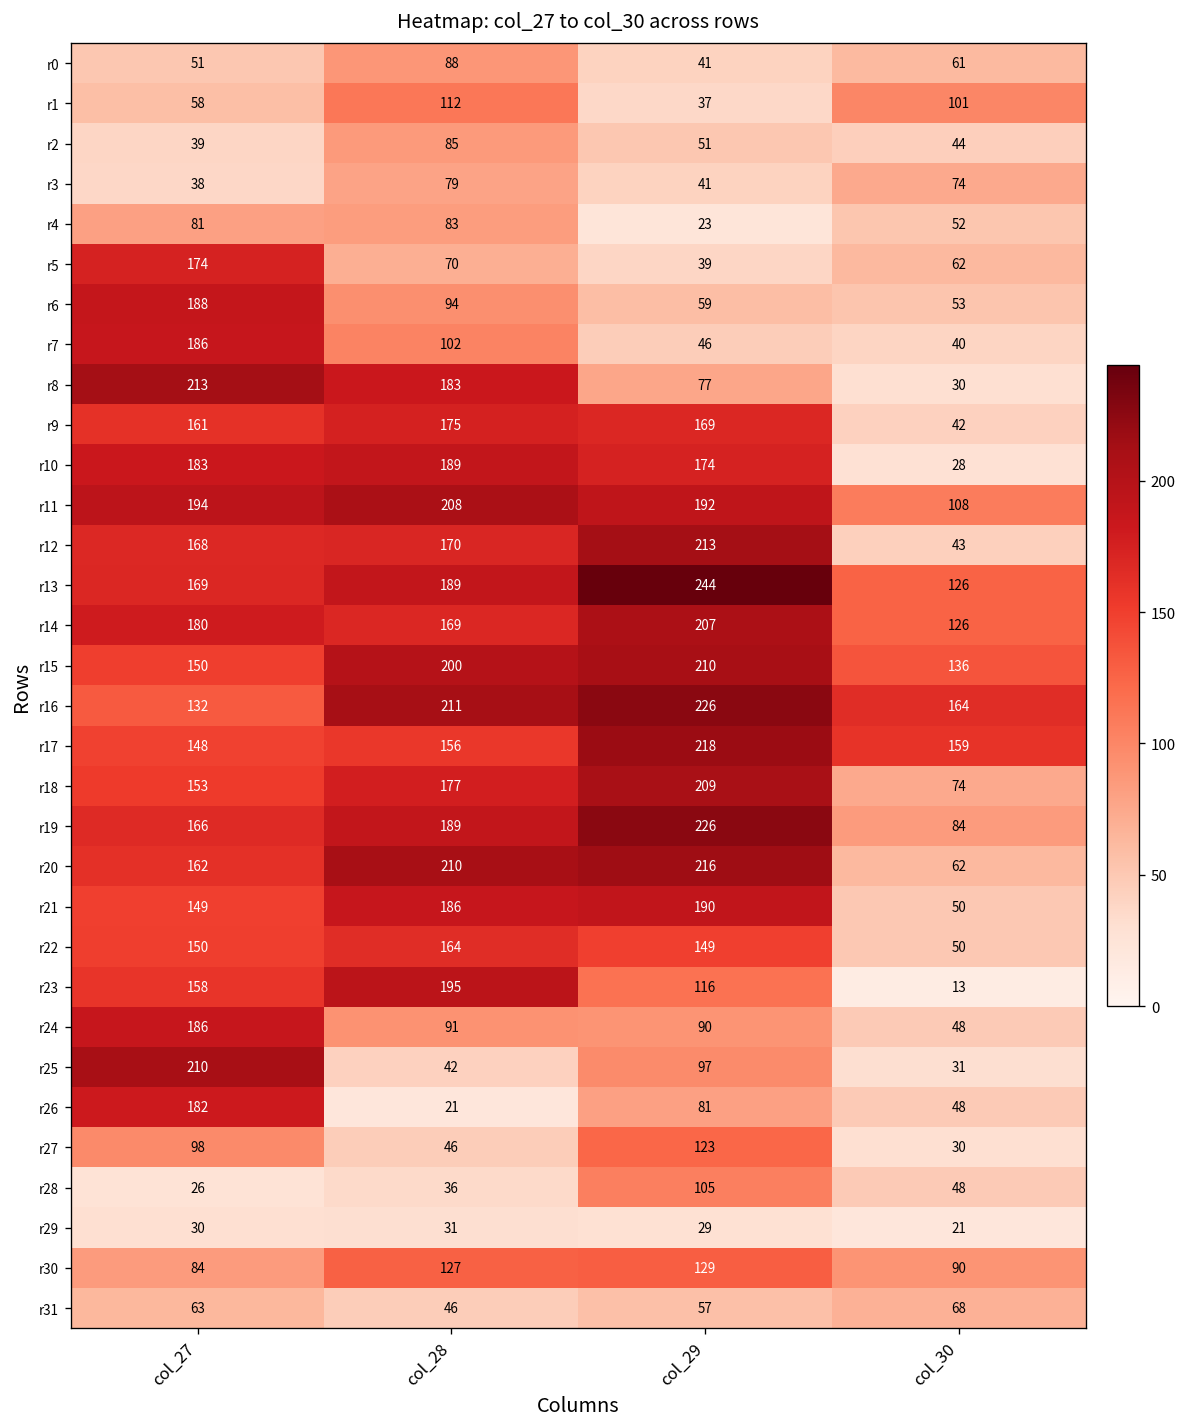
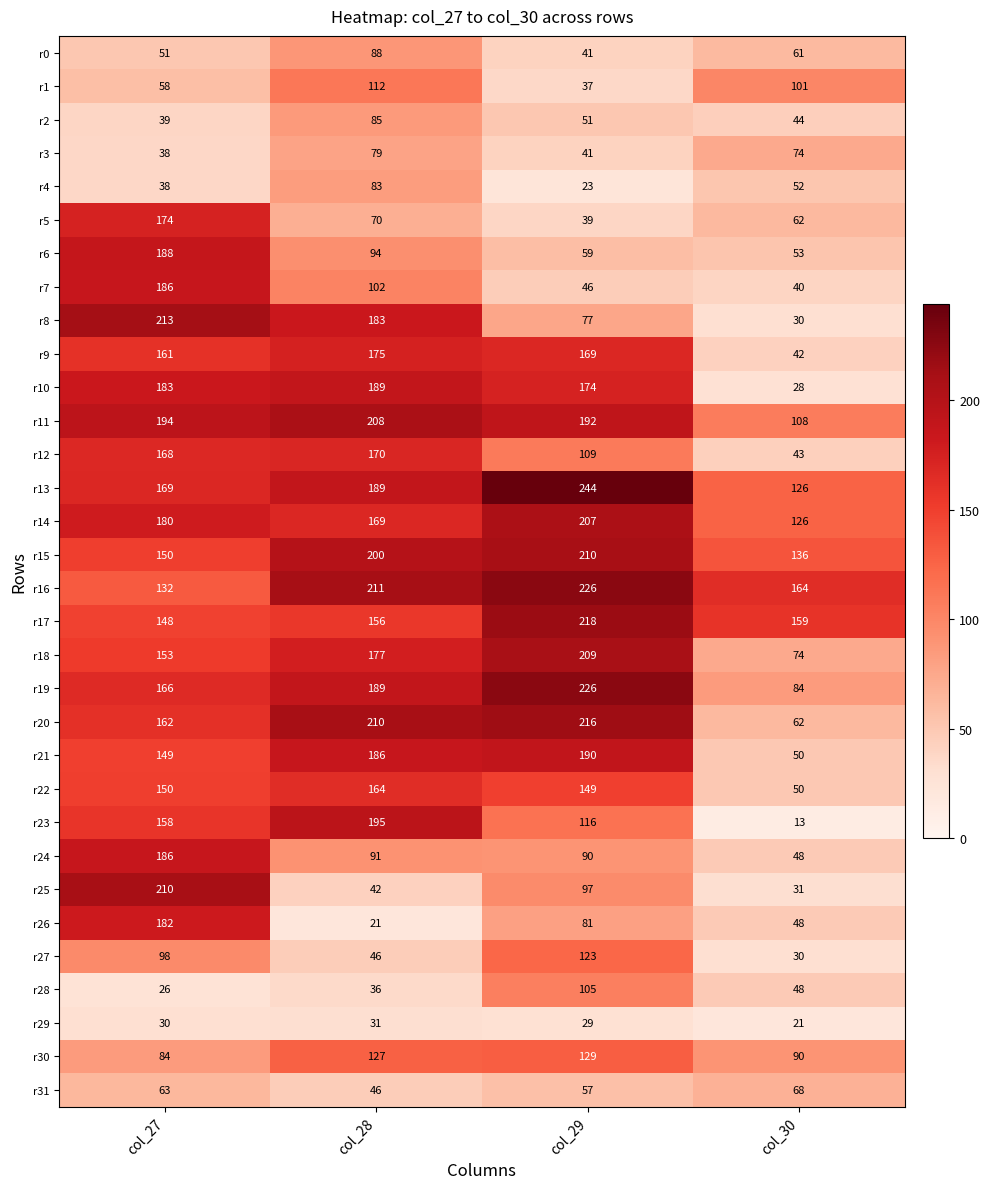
  {
    "r0": {
      "col_27": 51,
      "col_28": 88,
      "col_29": 41,
      "col_30": 61
    },
    "r1": {
      "col_27": 58,
      "col_28": 112,
      "col_29": 37,
      "col_30": 101
    },
    "r2": {
      "col_27": 39,
      "col_28": 85,
      "col_29": 51,
      "col_30": 44
    },
    "r3": {
      "col_27": 38,
      "col_28": 79,
      "col_29": 41,
      "col_30": 74
    },
    "r4": {
-     "col_27": 81,
+     "col_27": 38,
      "col_28": 83,
      "col_29": 23,
      "col_30": 52
    },
    "r5": {
      "col_27": 174,
      "col_28": 70,
      "col_29": 39,
      "col_30": 62
    },
    "r6": {
      "col_27": 188,
      "col_28": 94,
      "col_29": 59,
      "col_30": 53
    },
    "r7": {
      "col_27": 186,
      "col_28": 102,
      "col_29": 46,
      "col_30": 40
    },
    "r8": {
      "col_27": 213,
      "col_28": 183,
      "col_29": 77,
      "col_30": 30
    },
    "r9": {
      "col_27": 161,
      "col_28": 175,
      "col_29": 169,
      "col_30": 42
    },
    "r10": {
      "col_27": 183,
      "col_28": 189,
      "col_29": 174,
      "col_30": 28
    },
    "r11": {
      "col_27": 194,
      "col_28": 208,
      "col_29": 192,
      "col_30": 108
    },
    "r12": {
      "col_27": 168,
      "col_28": 170,
-     "col_29": 213,
+     "col_29": 109,
      "col_30": 43
    },
    "r13": {
      "col_27": 169,
      "col_28": 189,
      "col_29": 244,
      "col_30": 126
    },
    "r14": {
      "col_27": 180,
      "col_28": 169,
      "col_29": 207,
      "col_30": 126
    },
    "r15": {
      "col_27": 150,
      "col_28": 200,
      "col_29": 210,
      "col_30": 136
    },
    "r16": {
      "col_27": 132,
      "col_28": 211,
      "col_29": 226,
      "col_30": 164
    },
    "r17": {
      "col_27": 148,
      "col_28": 156,
      "col_29": 218,
      "col_30": 159
    },
    "r18": {
      "col_27": 153,
      "col_28": 177,
      "col_29": 209,
      "col_30": 74
    },
    "r19": {
      "col_27": 166,
      "col_28": 189,
      "col_29": 226,
      "col_30": 84
    },
    "r20": {
      "col_27": 162,
      "col_28": 210,
      "col_29": 216,
      "col_30": 62
    },
    "r21": {
      "col_27": 149,
      "col_28": 186,
      "col_29": 190,
      "col_30": 50
    },
    "r22": {
      "col_27": 150,
      "col_28": 164,
      "col_29": 149,
      "col_30": 50
    },
    "r23": {
      "col_27": 158,
      "col_28": 195,
      "col_29": 116,
      "col_30": 13
    },
    "r24": {
      "col_27": 186,
      "col_28": 91,
      "col_29": 90,
      "col_30": 48
    },
    "r25": {
      "col_27": 210,
      "col_28": 42,
      "col_29": 97,
      "col_30": 31
    },
    "r26": {
      "col_27": 182,
      "col_28": 21,
      "col_29": 81,
      "col_30": 48
    },
    "r27": {
      "col_27": 98,
      "col_28": 46,
      "col_29": 123,
      "col_30": 30
    },
    "r28": {
      "col_27": 26,
      "col_28": 36,
      "col_29": 105,
      "col_30": 48
    },
    "r29": {
      "col_27": 30,
      "col_28": 31,
      "col_29": 29,
      "col_30": 21
    },
    "r30": {
      "col_27": 84,
      "col_28": 127,
      "col_29": 129,
      "col_30": 90
    },
    "r31": {
      "col_27": 63,
      "col_28": 46,
      "col_29": 57,
      "col_30": 68
    }
  }
